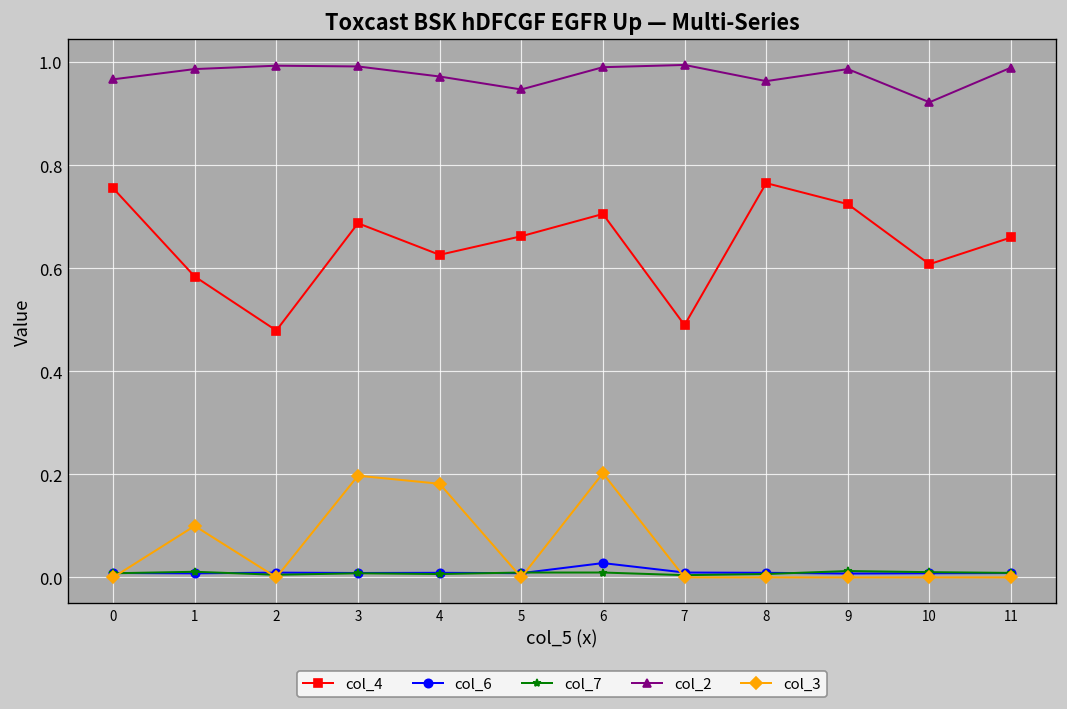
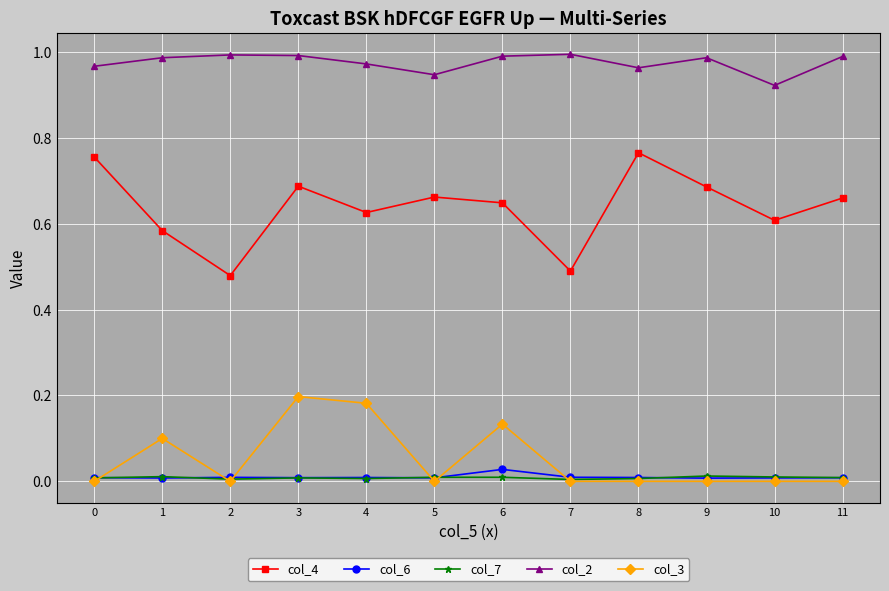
  {
    "col_4": {
      "0": 0.76,
      "1": 0.58,
      "2": 0.48,
      "3": 0.69,
      "4": 0.63,
      "5": 0.66,
-     "6": 0.71,
+     "6": 0.65,
      "7": 0.49,
      "8": 0.77,
-     "9": 0.72,
+     "9": 0.69,
      "10": 0.61,
      "11": 0.66
    },
    "col_6": {
      "6": 0.03
    },
    "col_7": {
      "6": 0.01
    },
    "col_2": {
      "0": 0.97,
      "1": 0.99,
      "2": 0.99,
      "3": 0.99,
      "4": 0.97,
      "5": 0.95,
      "6": 0.99,
      "7": 0.99,
      "8": 0.96,
      "9": 0.99,
      "10": 0.92,
      "11": 0.99
    },
    "col_3": {
      "0": 0.00,
      "1": 0.10,
      "3": 0.20,
      "4": 0.18,
      "5": 0.00,
-     "6": 0.20,
+     "6": 0.13,
      "8": 0.00,
      "9": 0.00,
      "10": 0.00,
      "11": 0.00
    }
  }
